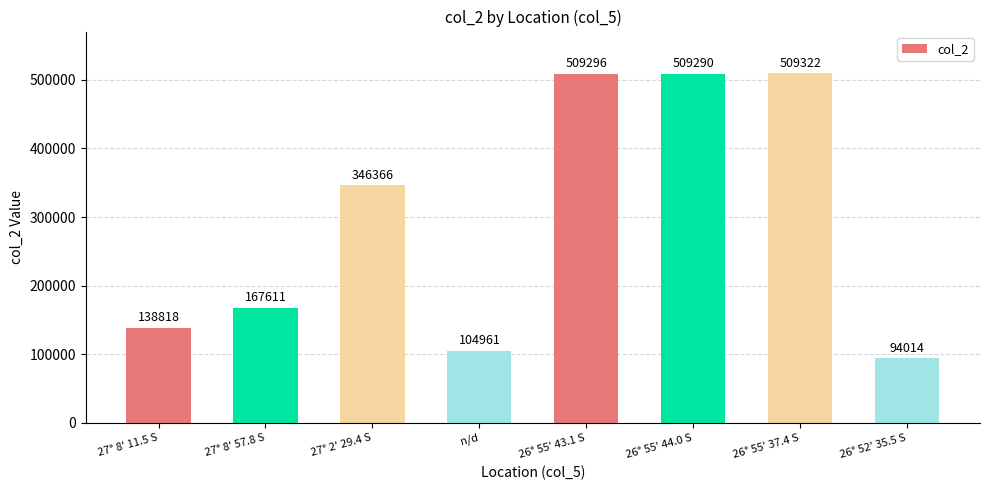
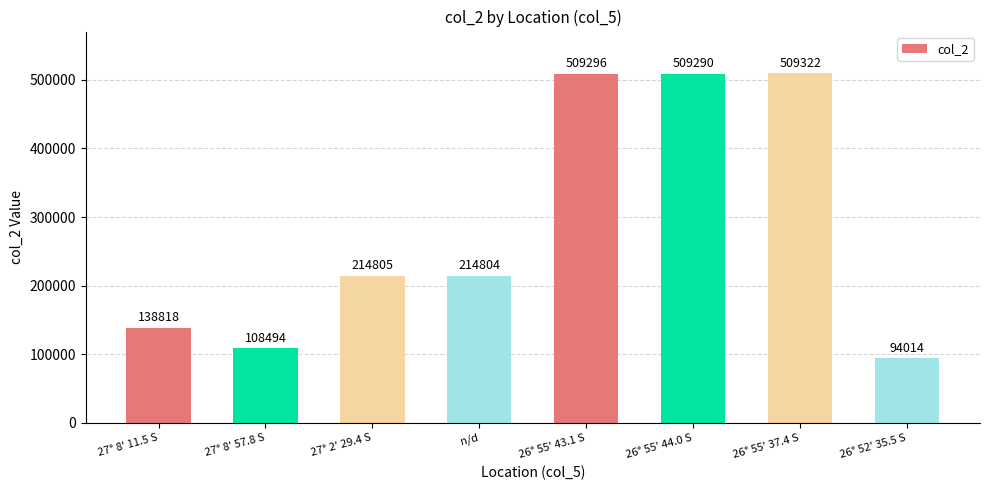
  {
    "27° 8' 11.5 S": 138818,
-   "27° 8' 57.8 S": 167611,
-   "27° 2' 29.4 S": 346366,
-   "n/d": 104961,
+   "27° 8' 57.8 S": 108494,
+   "27° 2' 29.4 S": 214805,
+   "n/d": 214804,
    "26° 55' 43.1 S": 509296,
    "26° 55' 44.0 S": 509290,
    "26° 55' 37.4 S": 509322,
    "26° 52' 35.5 S": 94014
  }
